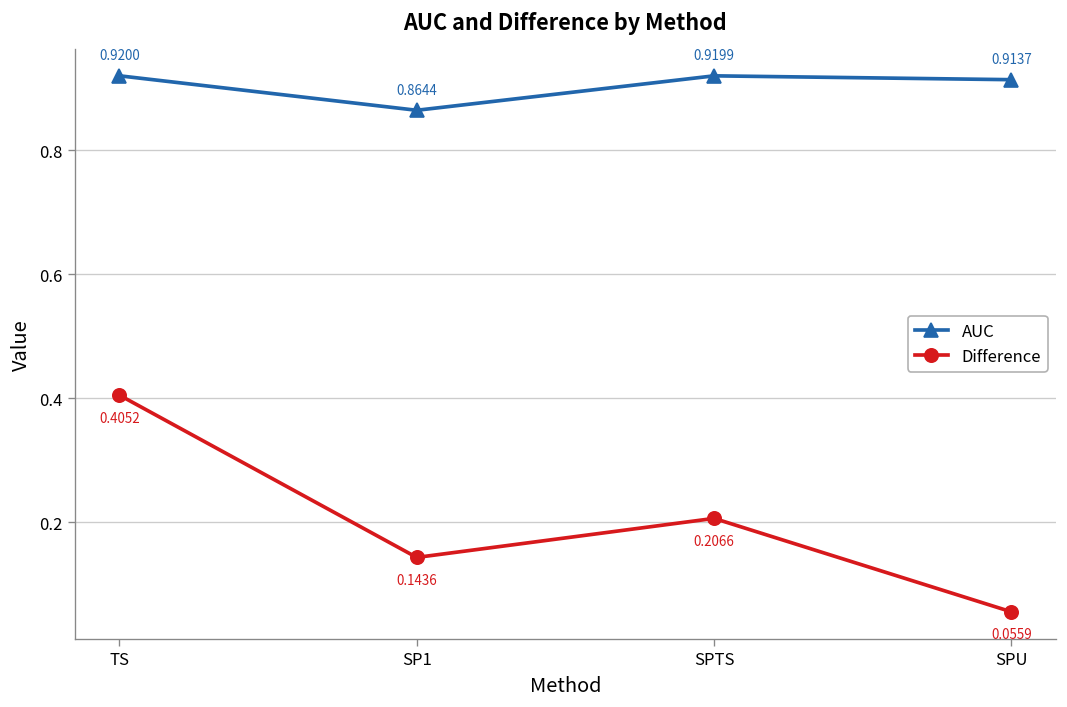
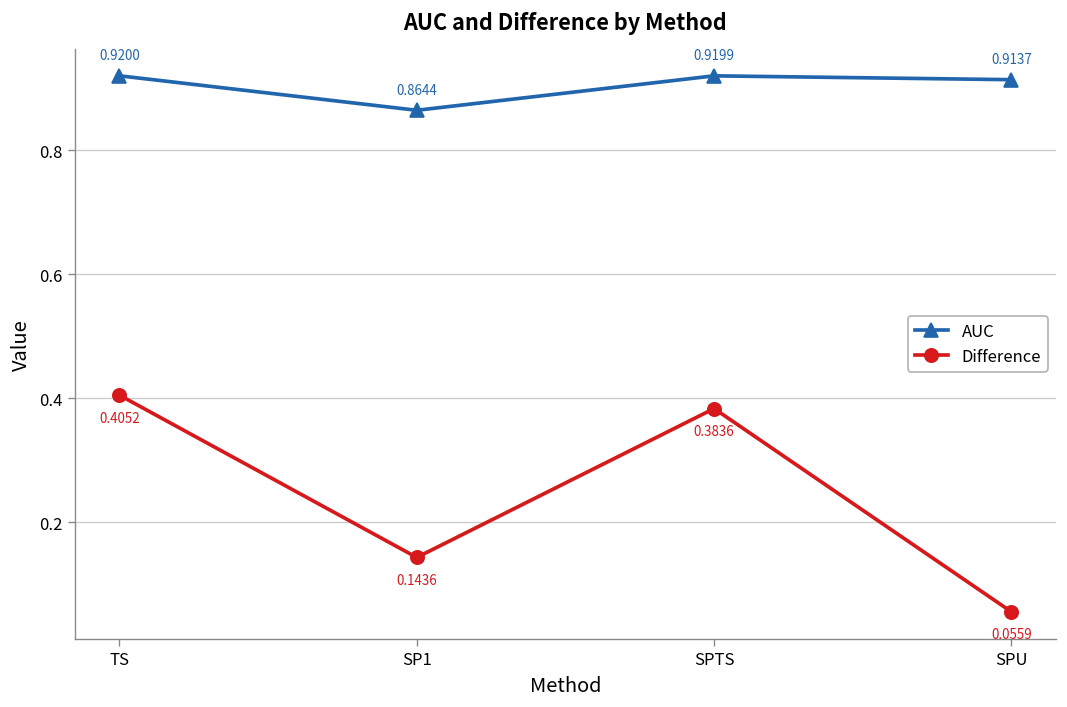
  {
    "AUC": {
      "TS": 0.9200,
      "SP1": 0.8644,
      "SPTS": 0.9199,
      "SPU": 0.9137
    },
    "Difference": {
      "TS": 0.4052,
      "SP1": 0.1436,
-     "SPTS": 0.2066,
+     "SPTS": 0.3836,
      "SPU": 0.0559
    }
  }
